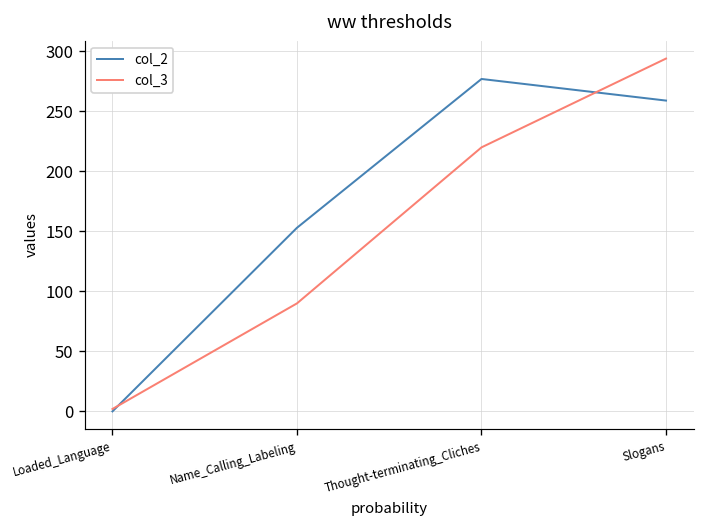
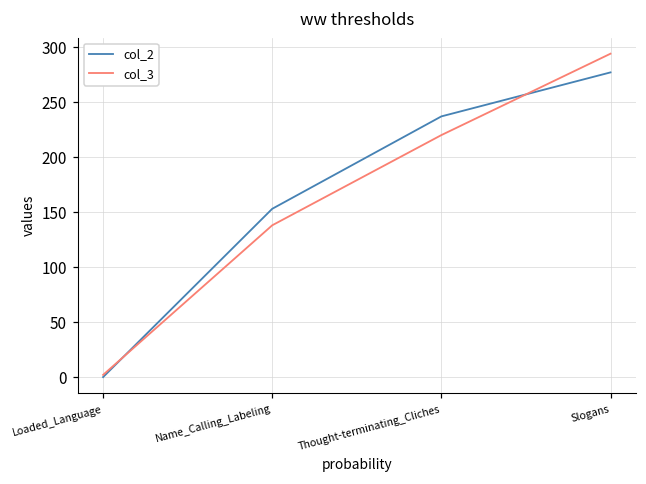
  {
    "col_2": {
      "Name_Calling_Labeling": 150,
-     "Thought-terminating_Cliches": 280,
-     "Slogans": 260
+     "Thought-terminating_Cliches": 240,
+     "Slogans": 280
    },
    "col_3": {
-     "Name_Calling_Labeling": 90,
+     "Name_Calling_Labeling": 140,
      "Thought-terminating_Cliches": 220,
      "Slogans": 290
    }
  }
